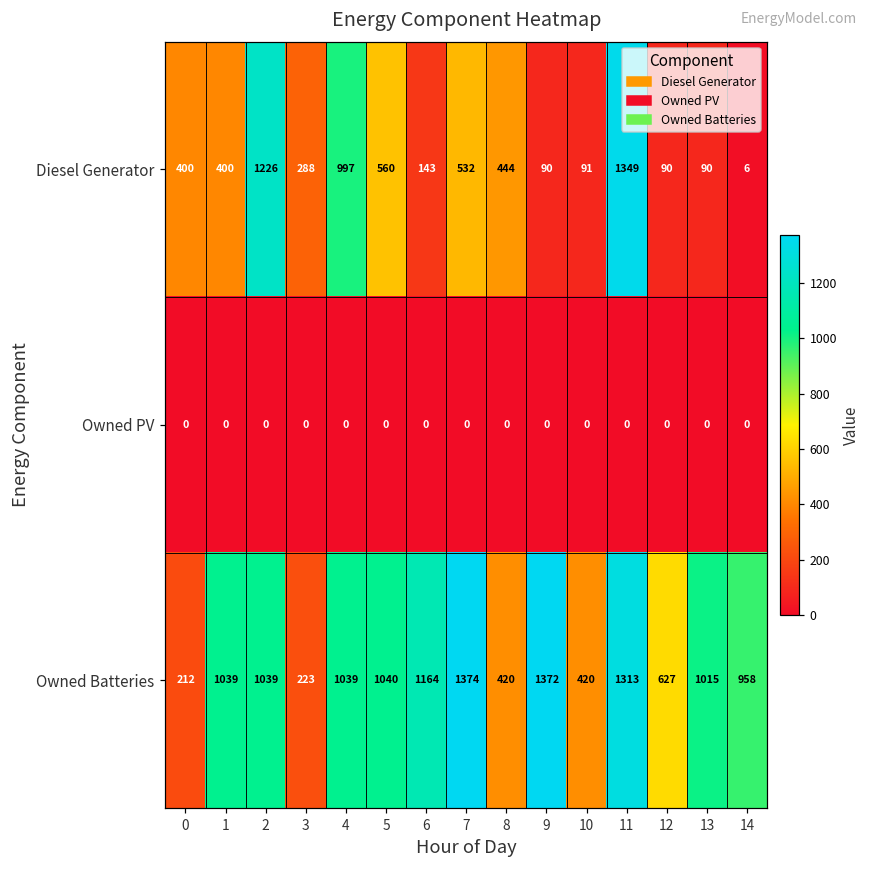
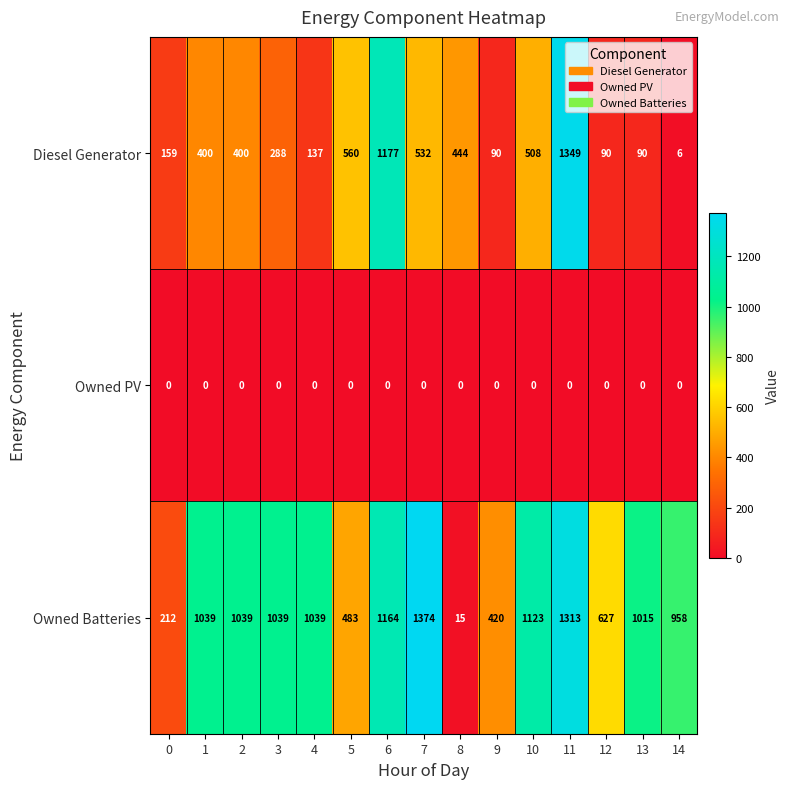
  {
    "Diesel Generator": {
-     "0": 400,
+     "0": 159,
      "1": 400,
-     "2": 1226,
+     "2": 400,
      "3": 288,
-     "4": 997,
+     "4": 137,
      "5": 560,
-     "6": 143,
+     "6": 1177,
      "7": 532,
      "8": 444,
      "9": 90,
-     "10": 91,
+     "10": 508,
      "11": 1349,
      "12": 90,
      "13": 90,
      "14": 6
    },
    "Owned PV": {
      "0": 0,
      "1": 0,
      "2": 0,
      "3": 0,
      "4": 0,
      "5": 0,
      "6": 0,
      "7": 0,
      "8": 0,
      "9": 0,
      "10": 0,
      "11": 0,
      "12": 0,
      "13": 0,
      "14": 0
    },
    "Owned Batteries": {
      "0": 212,
      "1": 1039,
      "2": 1039,
-     "3": 223,
+     "3": 1039,
      "4": 1039,
-     "5": 1040,
+     "5": 483,
      "6": 1164,
      "7": 1374,
-     "8": 420,
-     "9": 1372,
-     "10": 420,
+     "8": 15,
+     "9": 420,
+     "10": 1123,
      "11": 1313,
      "12": 627,
      "13": 1015,
      "14": 958
    }
  }
